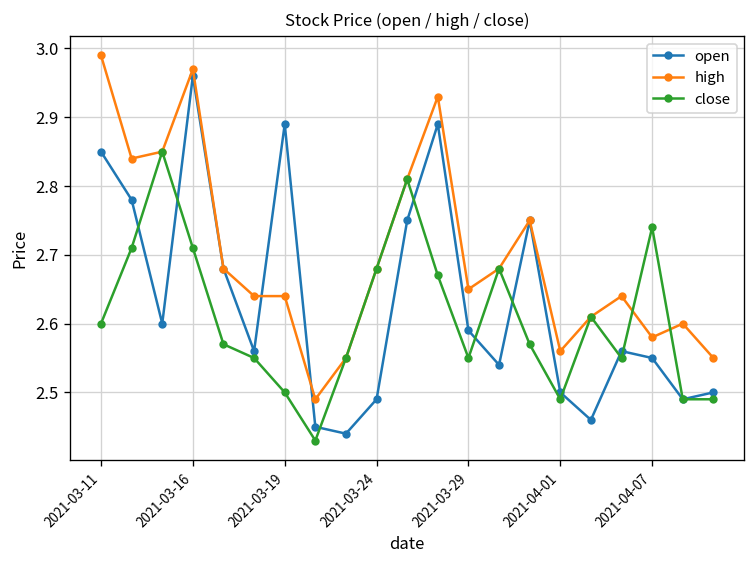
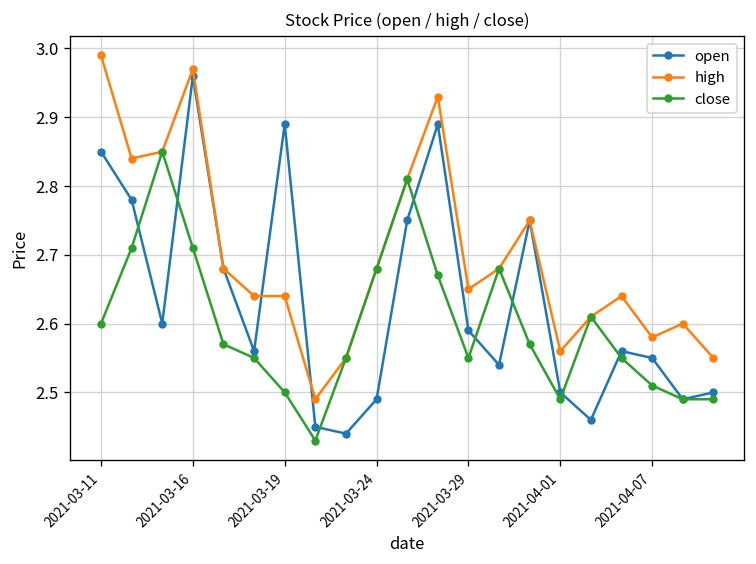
  {
    "open": {
      "2021-03-11": 2.85,
      "2021-03-16": 2.96,
      "2021-03-19": 2.89,
      "2021-03-24": 2.49,
      "2021-03-29": 2.59,
      "2021-04-01": 2.50,
      "2021-04-07": 2.55
    },
    "high": {
      "2021-03-11": 2.99,
      "2021-03-16": 2.97,
      "2021-03-19": 2.64,
      "2021-03-29": 2.65,
      "2021-04-01": 2.56,
      "2021-04-07": 2.58
    },
    "close": {
      "2021-03-11": 2.60,
      "2021-03-16": 2.71,
      "2021-03-19": 2.50,
      "2021-03-29": 2.55,
      "2021-04-01": 2.49,
-     "2021-04-07": 2.74
+     "2021-04-07": 2.51
    }
  }
